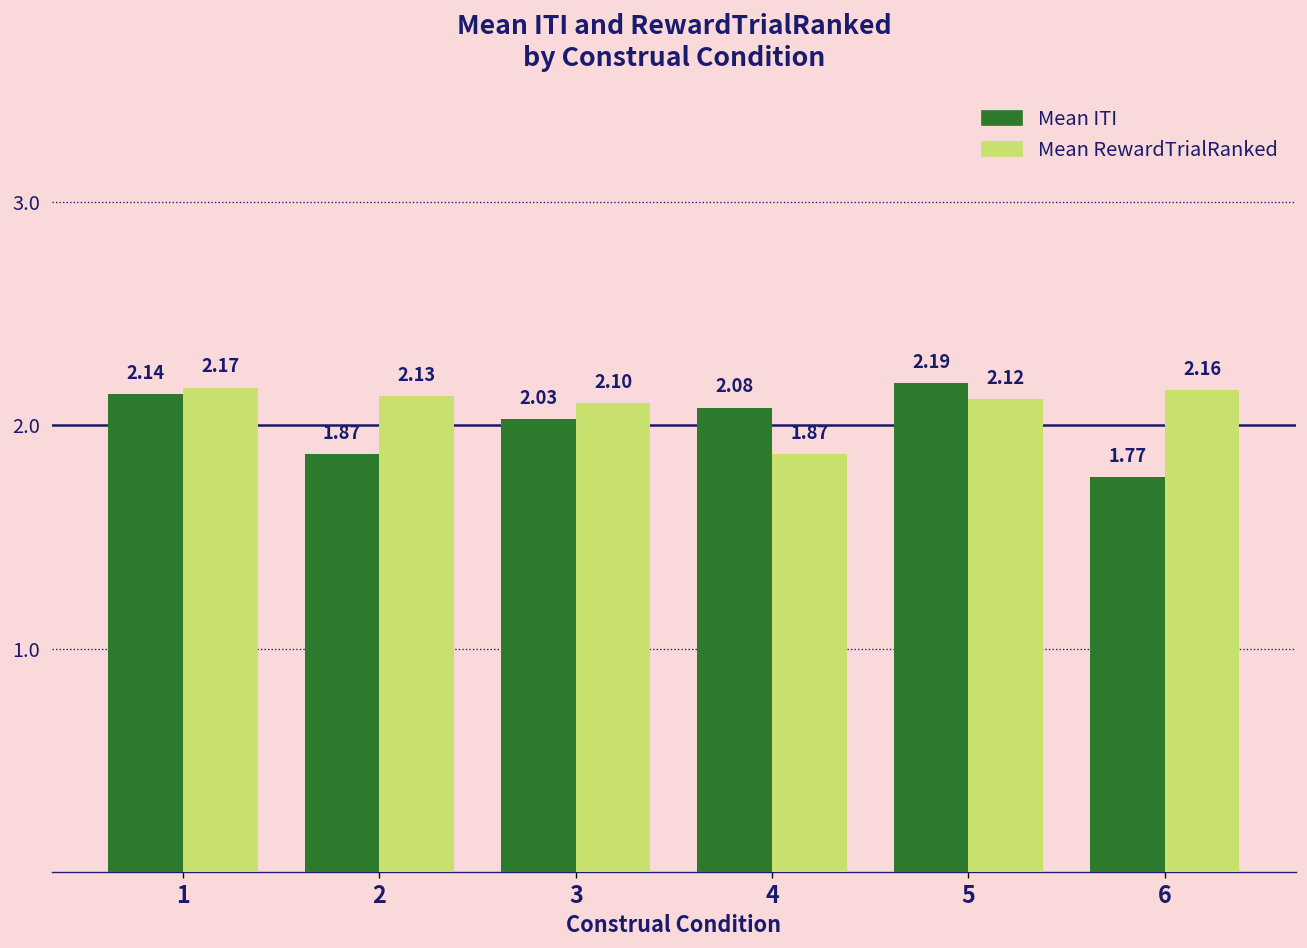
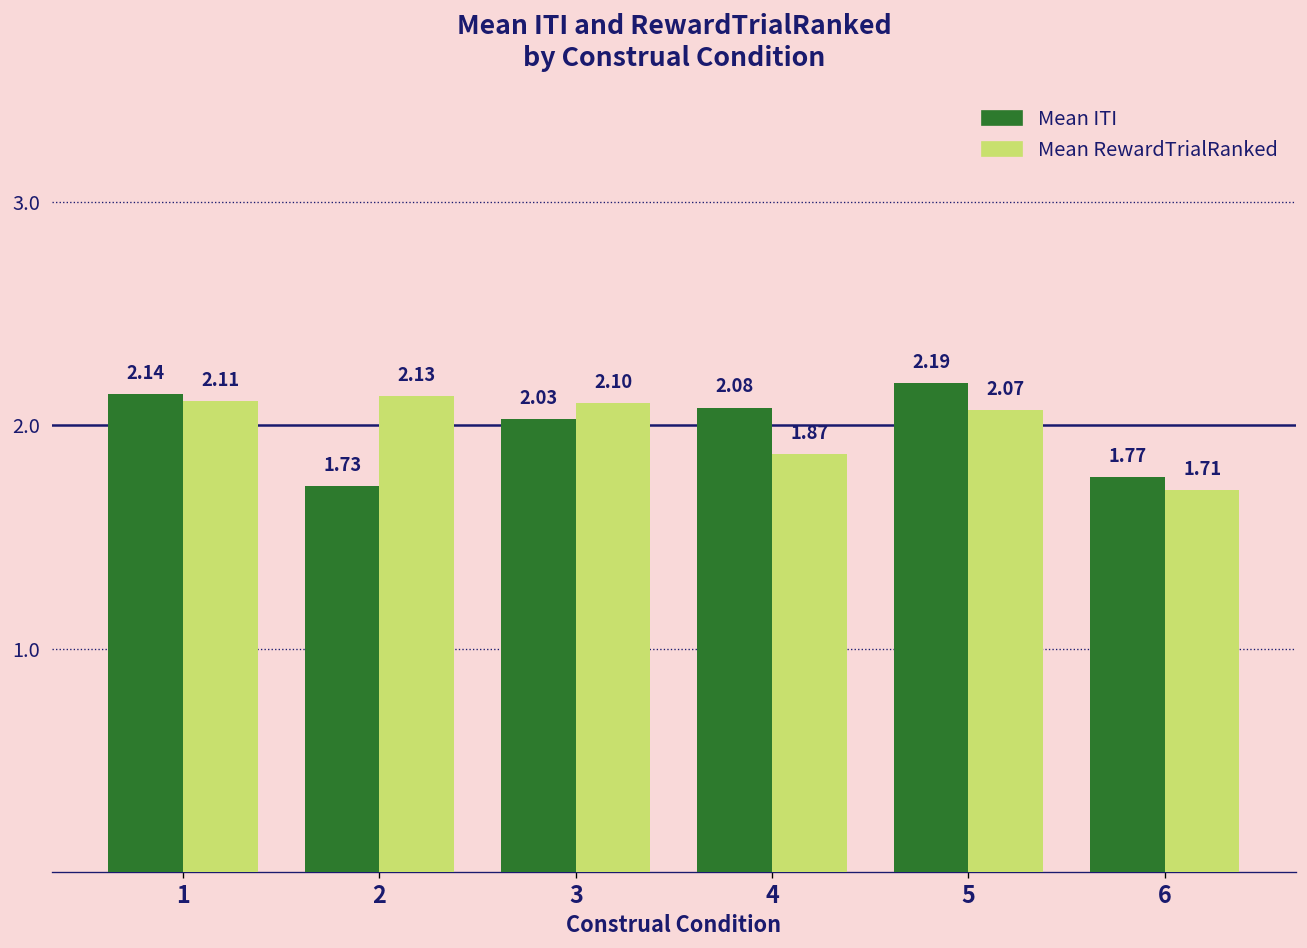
  {
    "Mean ITI": {
      "1": 2.14,
-     "2": 1.87,
+     "2": 1.73,
      "3": 2.03,
      "4": 2.08,
      "5": 2.19,
      "6": 1.77
    },
    "Mean RewardTrialRanked": {
-     "1": 2.17,
+     "1": 2.11,
      "2": 2.13,
      "3": 2.10,
      "4": 1.87,
-     "5": 2.12,
-     "6": 2.16
+     "5": 2.07,
+     "6": 1.71
    }
  }
